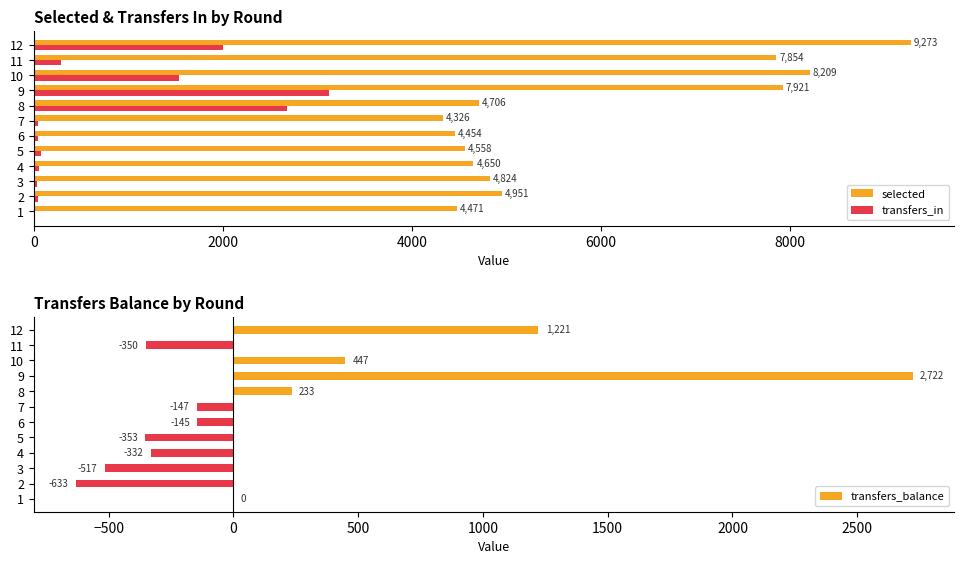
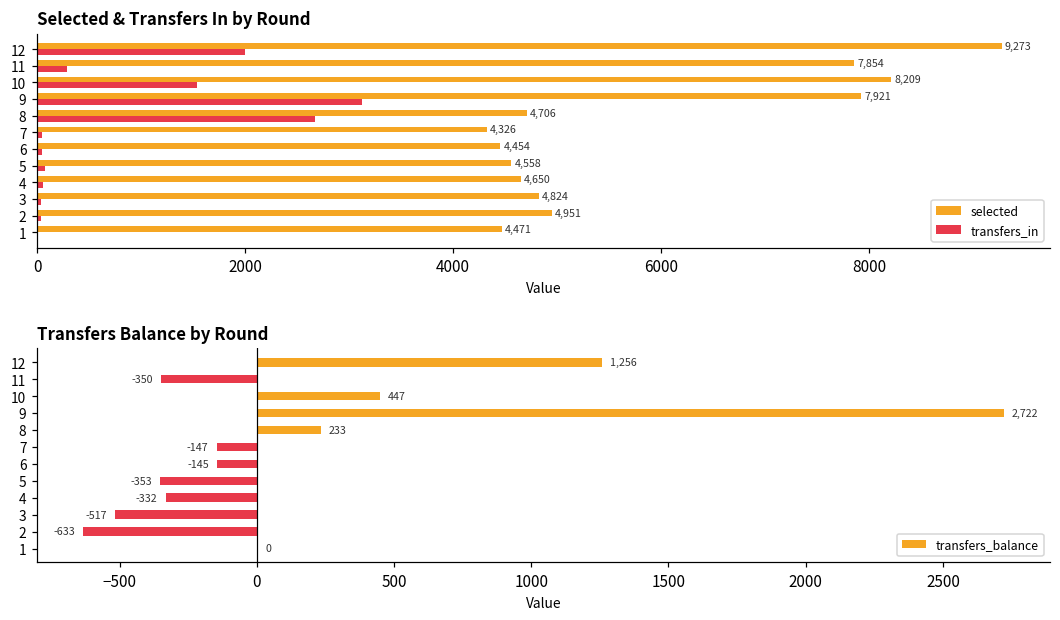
  {
    "Selected & Transfers In by Round": {
      "selected": {
        "12": "9,273",
        "11": "7,854",
        "10": "8,209",
        "9": "7,921",
        "8": "4,706",
        "7": "4,326",
        "6": "4,454",
        "5": "4,558",
        "4": "4,650",
        "3": "4,824",
        "2": "4,951",
        "1": "4,471"
      },
      "transfers_in": {
        "12": "2000",
        "11": "300",
        "10": "1500",
        "9": "3100",
        "8": "2700",
        "7": "0",
        "6": "0",
        "5": "100",
        "4": "100",
        "3": "0",
        "2": "0",
        "1": "0"
      }
    },
    "Transfers Balance by Round": {
-     "12": "1,221",
+     "12": "1,256",
      "11": "-350",
      "10": "447",
      "9": "2,722",
      "8": "233",
      "7": "-147",
      "6": "-145",
      "5": "-353",
      "4": "-332",
      "3": "-517",
      "2": "-633",
      "1": "0"
    }
  }
